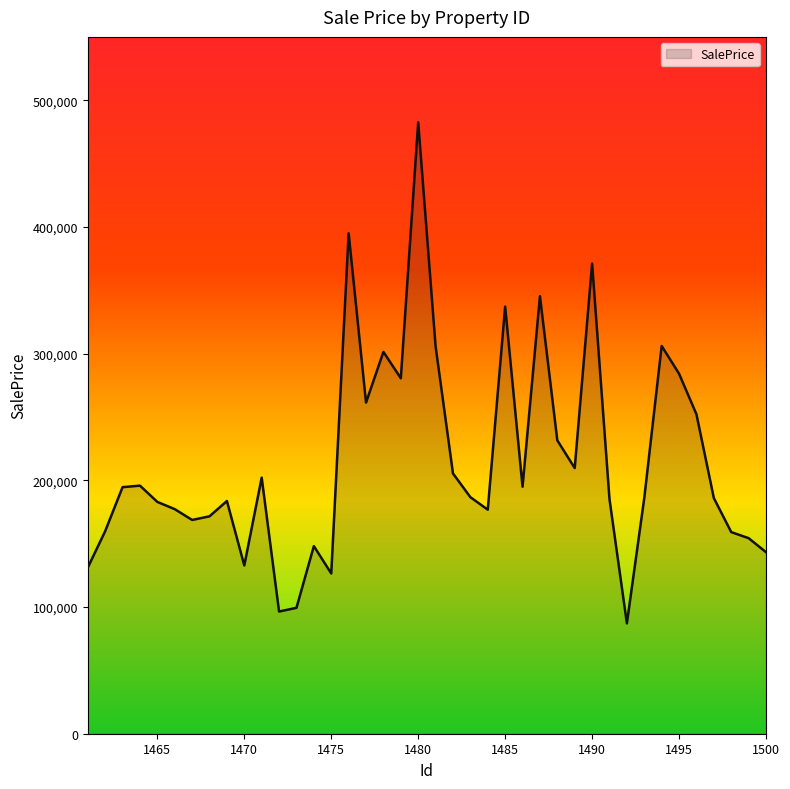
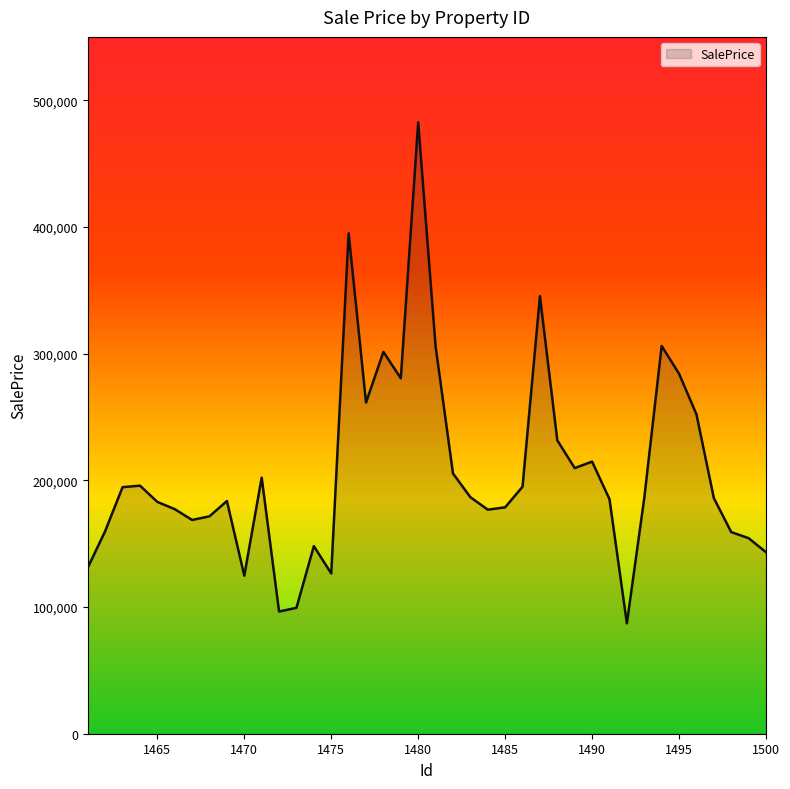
  {
    "1465": "183,000",
-   "1470": "133,000",
+   "1470": "125,000",
    "1475": "126,000",
    "1480": "483,000",
-   "1485": "337,000",
-   "1490": "371,000",
+   "1485": "179,000",
+   "1490": "215,000",
    "1495": "284,000",
    "1500": "143,000"
  }
